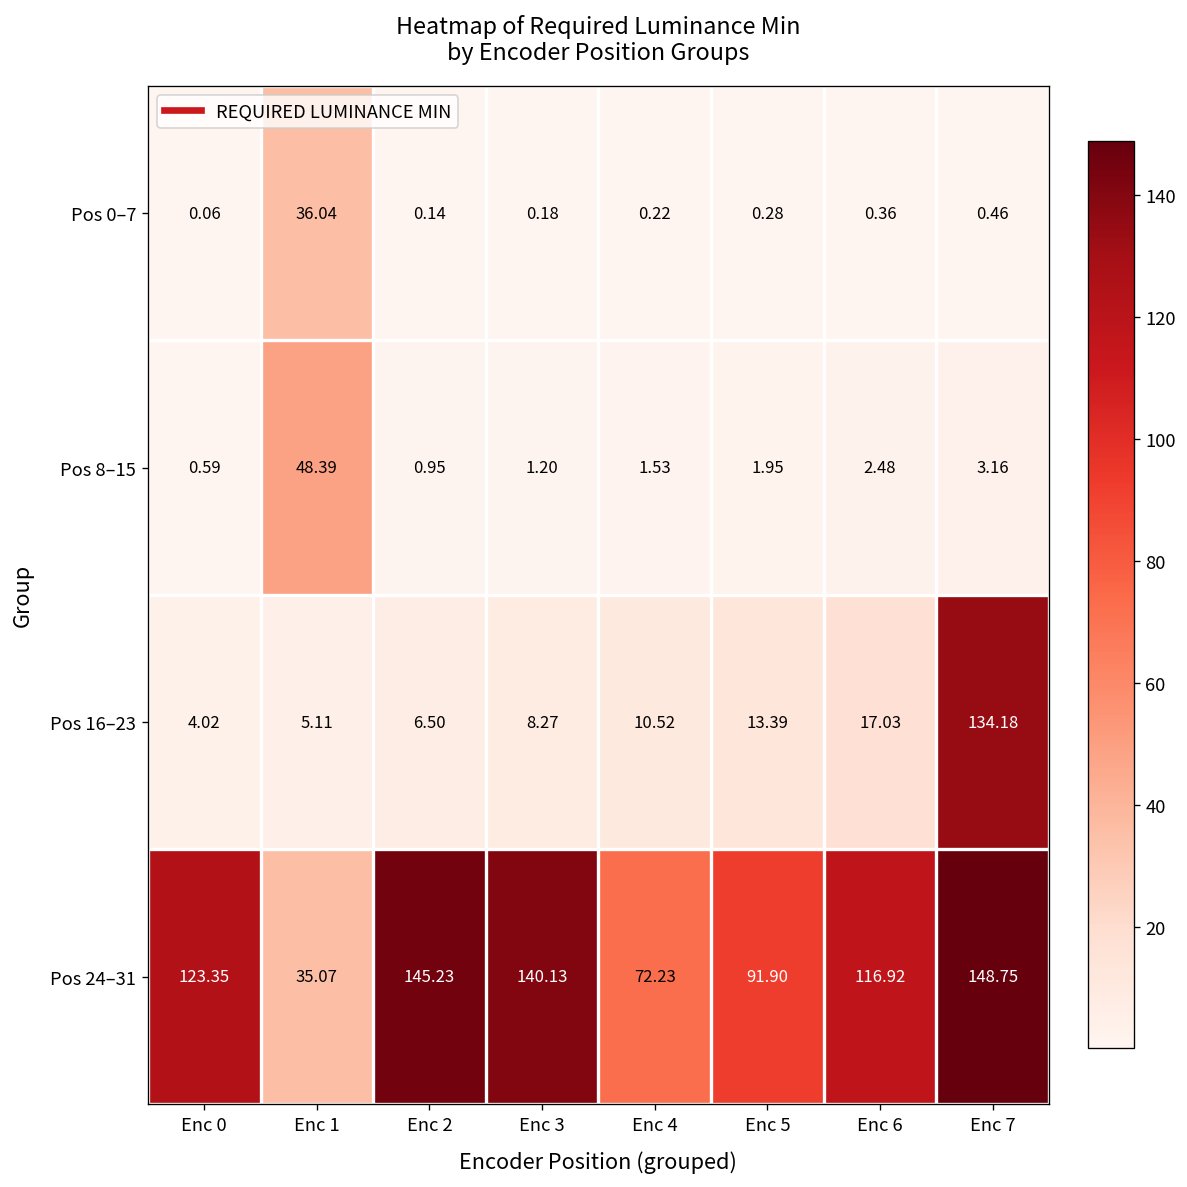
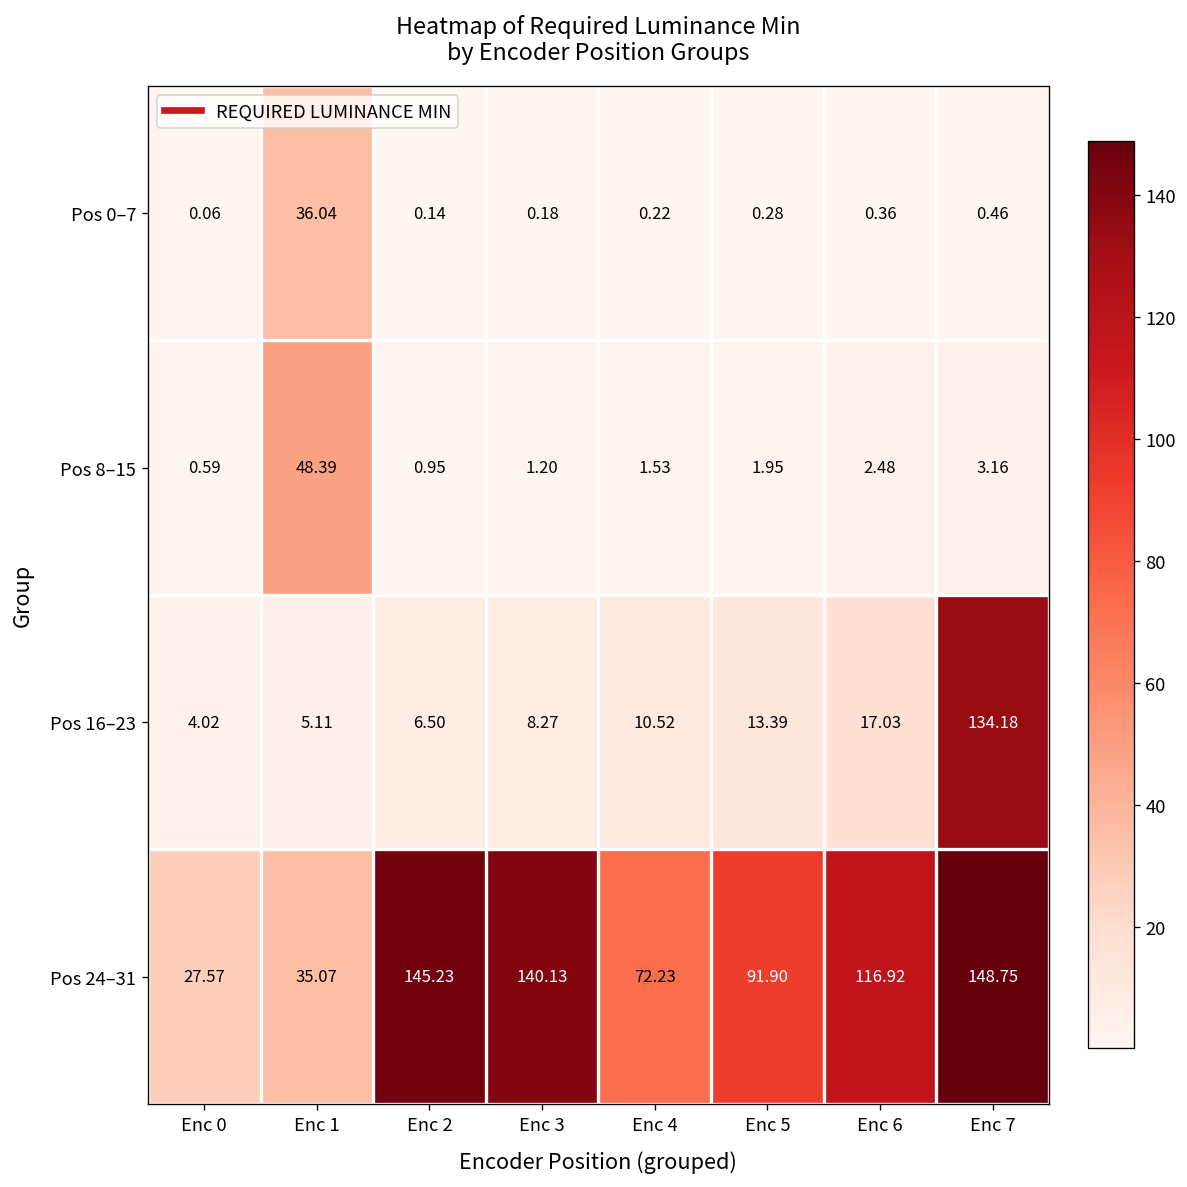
  {
    "Pos 0–7": {
      "Enc 0": 0.06,
      "Enc 1": 36.04,
      "Enc 2": 0.14,
      "Enc 3": 0.18,
      "Enc 4": 0.22,
      "Enc 5": 0.28,
      "Enc 6": 0.36,
      "Enc 7": 0.46
    },
    "Pos 8–15": {
      "Enc 0": 0.59,
      "Enc 1": 48.39,
      "Enc 2": 0.95,
      "Enc 3": 1.20,
      "Enc 4": 1.53,
      "Enc 5": 1.95,
      "Enc 6": 2.48,
      "Enc 7": 3.16
    },
    "Pos 16–23": {
      "Enc 0": 4.02,
      "Enc 1": 5.11,
      "Enc 2": 6.50,
      "Enc 3": 8.27,
      "Enc 4": 10.52,
      "Enc 5": 13.39,
      "Enc 6": 17.03,
      "Enc 7": 134.18
    },
    "Pos 24–31": {
-     "Enc 0": 123.35,
+     "Enc 0": 27.57,
      "Enc 1": 35.07,
      "Enc 2": 145.23,
      "Enc 3": 140.13,
      "Enc 4": 72.23,
      "Enc 5": 91.90,
      "Enc 6": 116.92,
      "Enc 7": 148.75
    }
  }
